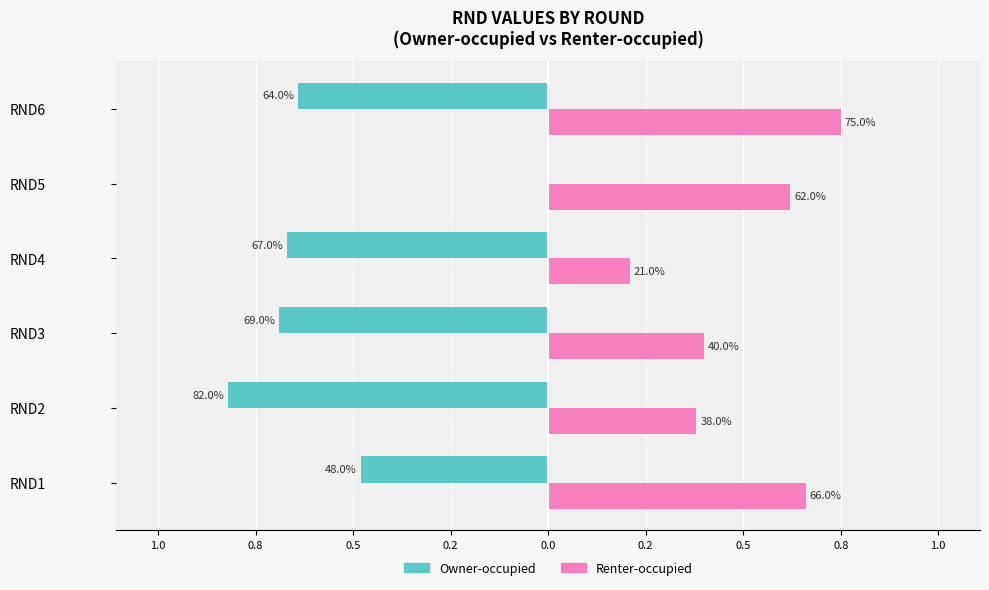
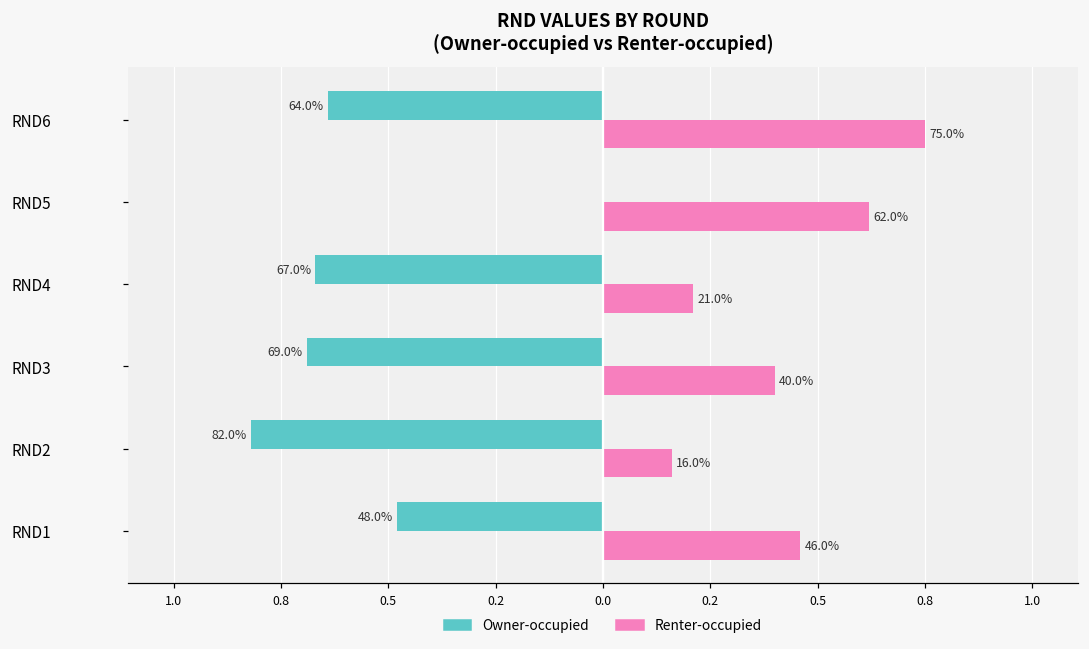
  {
    "Renter-occupied": {
      "RND6": "75.0%",
      "RND5": "62.0%",
      "RND4": "21.0%",
      "RND3": "40.0%",
-     "RND2": "38.0%",
-     "RND1": "66.0%"
+     "RND2": "16.0%",
+     "RND1": "46.0%"
    }
  }
